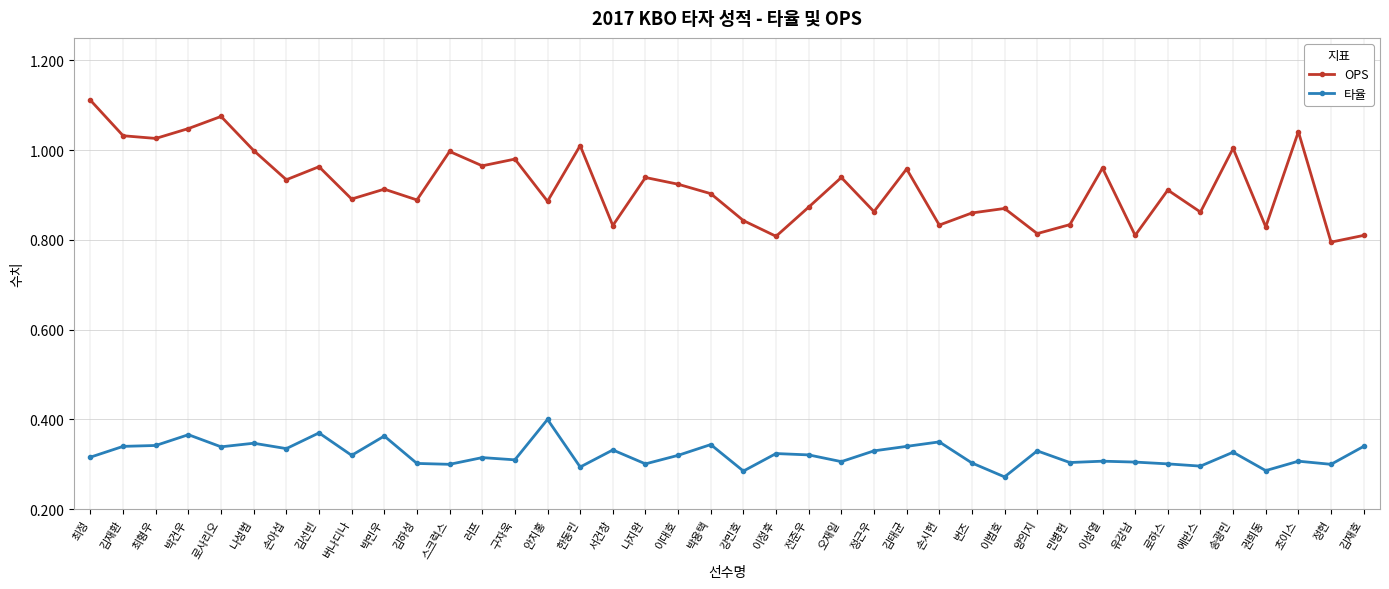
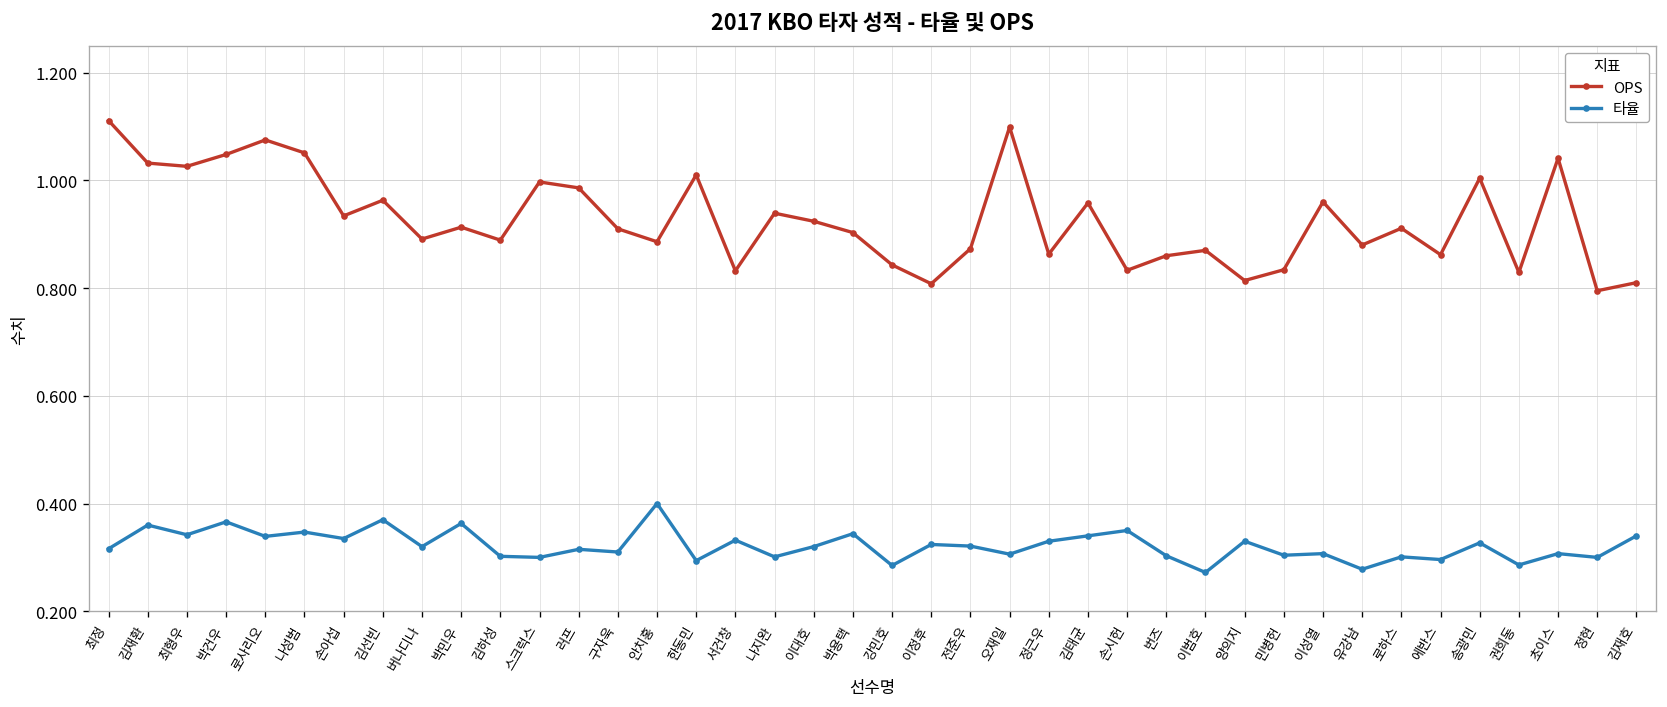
  {
    "OPS": {
      "최정": 1.11,
      "김재환": 1.03,
      "최형우": 1.03,
      "박건우": 1.05,
      "로사리오": 1.08,
-     "나성범": 1.00,
+     "나성범": 1.05,
      "손아섭": 0.93,
      "김선빈": 0.96,
      "버나디나": 0.89,
      "박민우": 0.91,
      "김하성": 0.89,
      "스크럭스": 1.00,
-     "러프": 0.97,
-     "구자욱": 0.98,
+     "러프": 0.99,
+     "구자욱": 0.91,
      "안치홍": 0.89,
      "한동민": 1.01,
      "서건창": 0.83,
      "나지완": 0.94,
      "이대호": 0.92,
      "박용택": 0.90,
      "강민호": 0.84,
      "이정후": 0.81,
      "전준우": 0.87,
-     "오재일": 0.94,
+     "오재일": 1.10,
      "정근우": 0.86,
      "김태균": 0.96,
      "손시헌": 0.83,
      "번즈": 0.86,
      "이범호": 0.87,
      "양의지": 0.81,
      "민병헌": 0.83,
      "이성열": 0.96,
-     "유강남": 0.81,
+     "유강남": 0.88,
      "로하스": 0.91,
      "에반스": 0.86,
      "송광민": 1.00,
      "권희동": 0.83,
      "초이스": 1.04,
      "정현": 0.80,
      "김재호": 0.81
    },
    "타율": {
      "최정": 0.32,
-     "김재환": 0.34,
+     "김재환": 0.36,
      "최형우": 0.34,
      "박건우": 0.37,
      "로사리오": 0.34,
      "나성범": 0.35,
      "손아섭": 0.34,
      "김선빈": 0.37,
      "버나디나": 0.32,
      "박민우": 0.36,
      "김하성": 0.30,
      "스크럭스": 0.30,
      "러프": 0.32,
      "구자욱": 0.31,
      "안치홍": 0.40,
      "한동민": 0.29,
      "서건창": 0.33,
      "나지완": 0.30,
      "이대호": 0.32,
      "박용택": 0.34,
      "강민호": 0.29,
      "이정후": 0.32,
      "전준우": 0.32,
      "오재일": 0.31,
      "정근우": 0.33,
      "김태균": 0.34,
      "손시헌": 0.35,
      "번즈": 0.30,
      "이범호": 0.27,
      "양의지": 0.33,
      "민병헌": 0.30,
      "이성열": 0.31,
-     "유강남": 0.31,
+     "유강남": 0.28,
      "로하스": 0.30,
      "에반스": 0.30,
      "송광민": 0.33,
      "권희동": 0.29,
      "초이스": 0.31,
      "정현": 0.30,
      "김재호": 0.34
    }
  }
